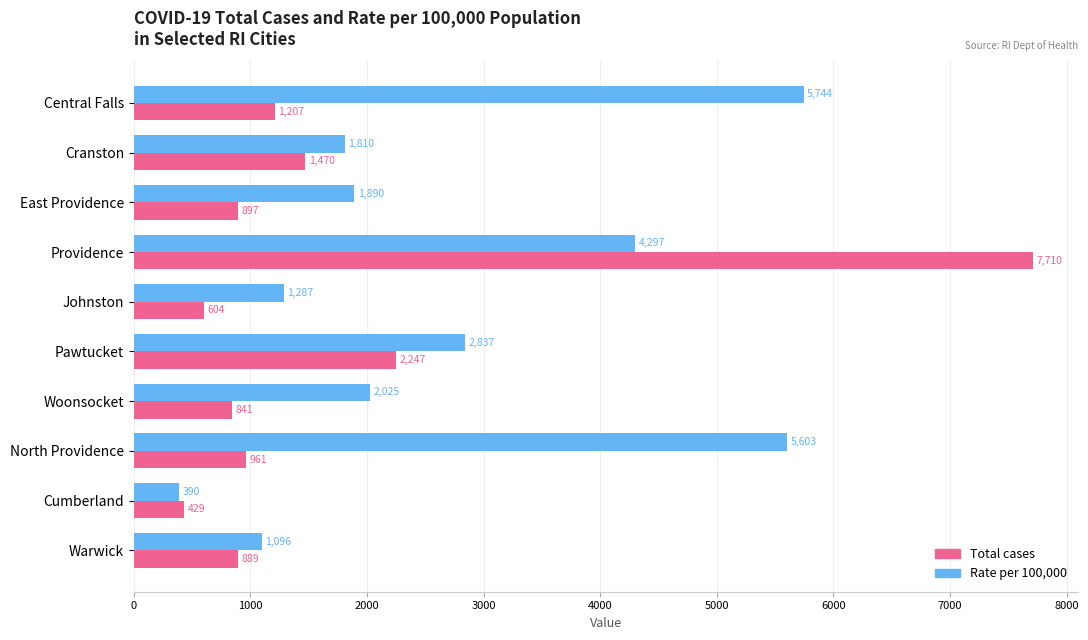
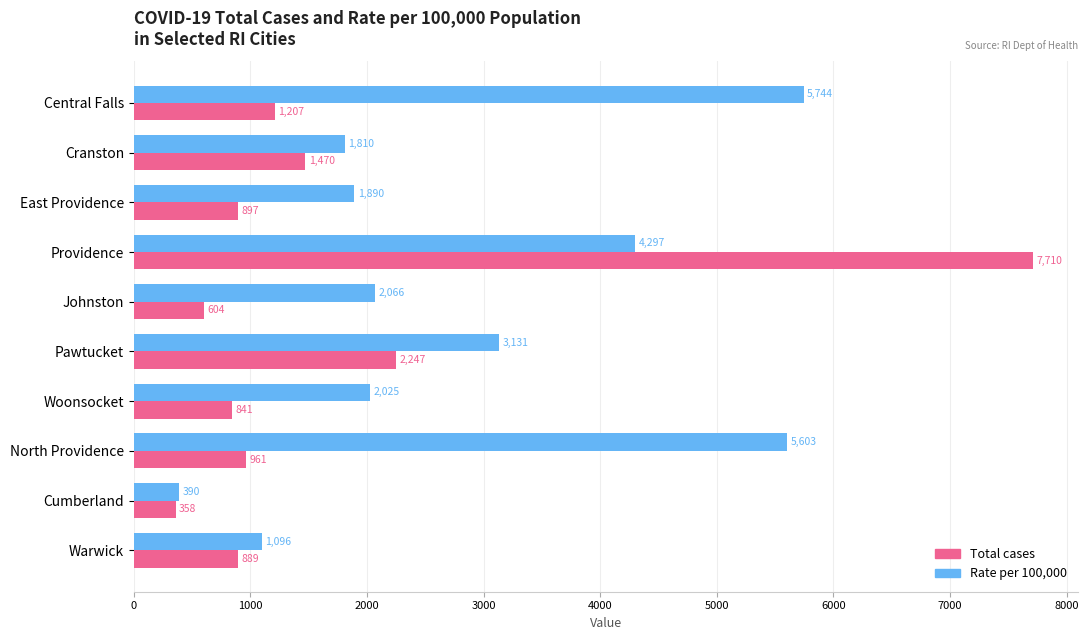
  {
    "Total cases": {
      "Central Falls": "1,207",
      "Cranston": "1,470",
      "East Providence": "897",
      "Providence": "7,710",
      "Johnston": "604",
      "Pawtucket": "2,247",
      "Woonsocket": "841",
      "North Providence": "961",
-     "Cumberland": "429",
+     "Cumberland": "358",
      "Warwick": "889"
    },
    "Rate per 100,000": {
      "Central Falls": "5,744",
      "Cranston": "1,810",
      "East Providence": "1,890",
      "Providence": "4,297",
-     "Johnston": "1,287",
-     "Pawtucket": "2,837",
+     "Johnston": "2,066",
+     "Pawtucket": "3,131",
      "Woonsocket": "2,025",
      "North Providence": "5,603",
      "Cumberland": "390",
      "Warwick": "1,096"
    }
  }
